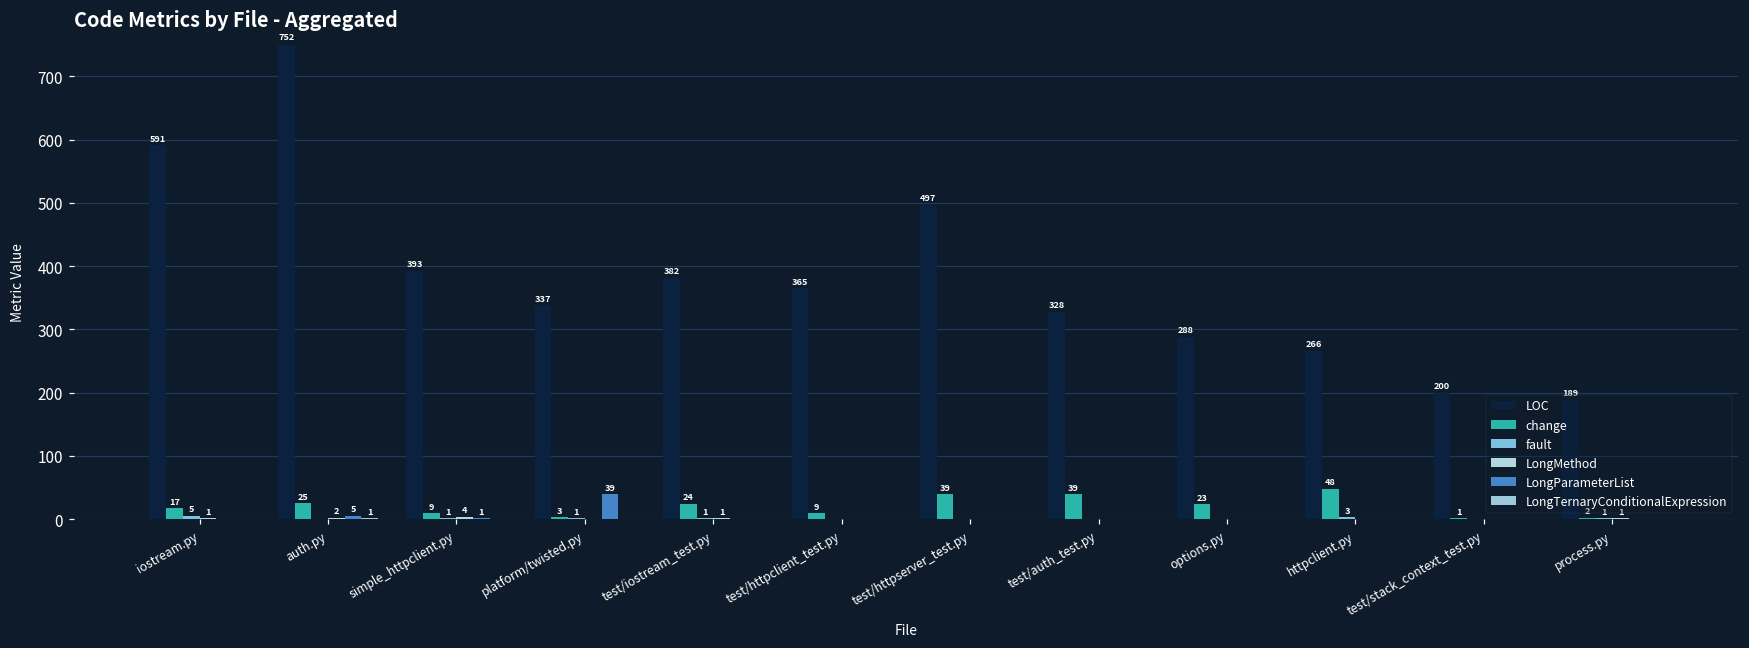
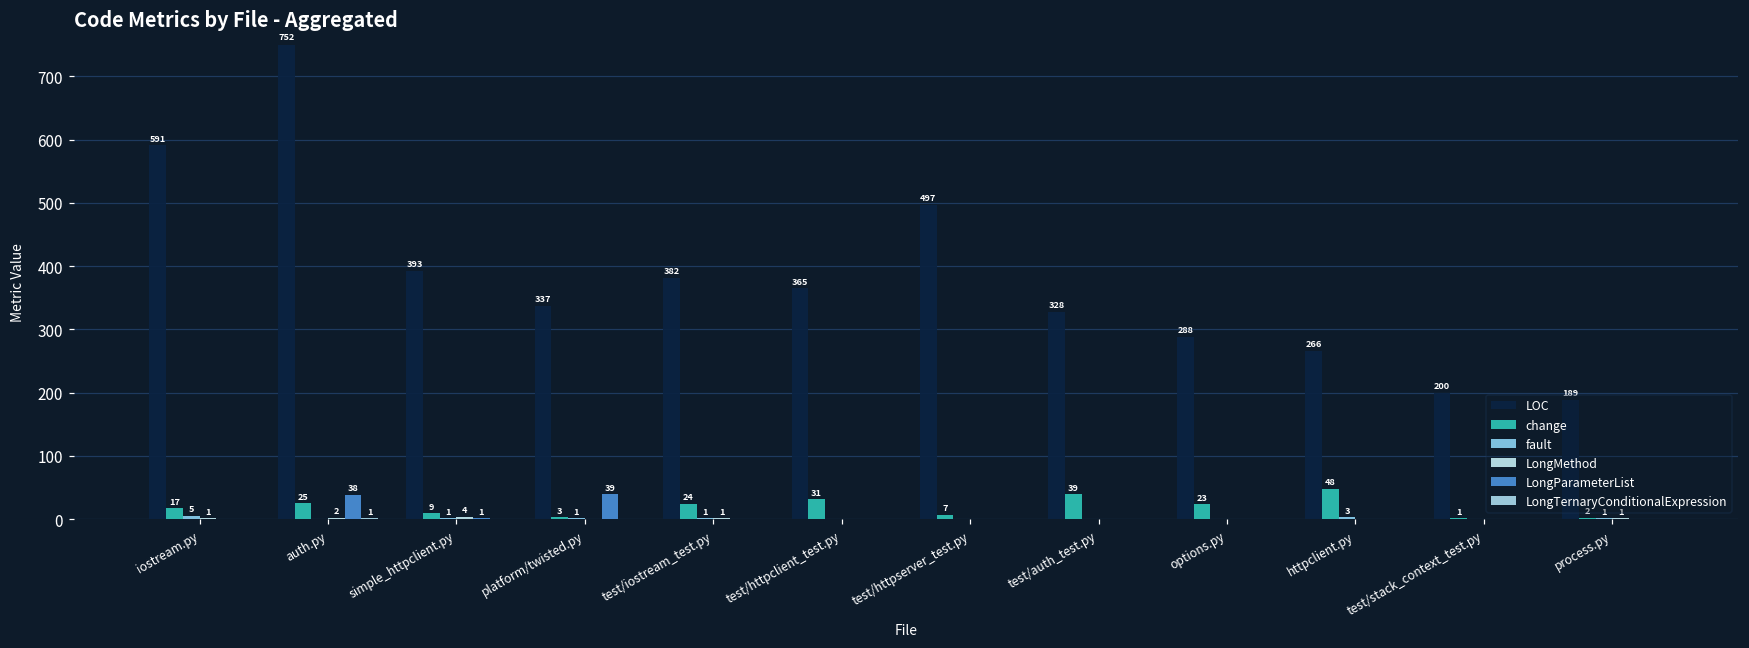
  {
    "LOC": {
      "iostream.py": 591,
      "auth.py": 752,
      "simple_httpclient.py": 393,
      "platform/twisted.py": 337,
      "test/iostream_test.py": 382,
      "test/httpclient_test.py": 365,
      "test/httpserver_test.py": 497,
      "test/auth_test.py": 328,
      "options.py": 288,
      "httpclient.py": 266,
      "test/stack_context_test.py": 200,
      "process.py": 189
    },
    "change": {
      "iostream.py": 17,
      "auth.py": 25,
      "simple_httpclient.py": 9,
      "platform/twisted.py": 3,
      "test/iostream_test.py": 24,
-     "test/httpclient_test.py": 9,
-     "test/httpserver_test.py": 39,
+     "test/httpclient_test.py": 31,
+     "test/httpserver_test.py": 7,
      "test/auth_test.py": 39,
      "options.py": 23,
      "httpclient.py": 48,
      "test/stack_context_test.py": 1
    },
    "LongParameterList": {
-     "auth.py": 5,
+     "auth.py": 38,
      "simple_httpclient.py": 1,
      "platform/twisted.py": 39
    }
  }
